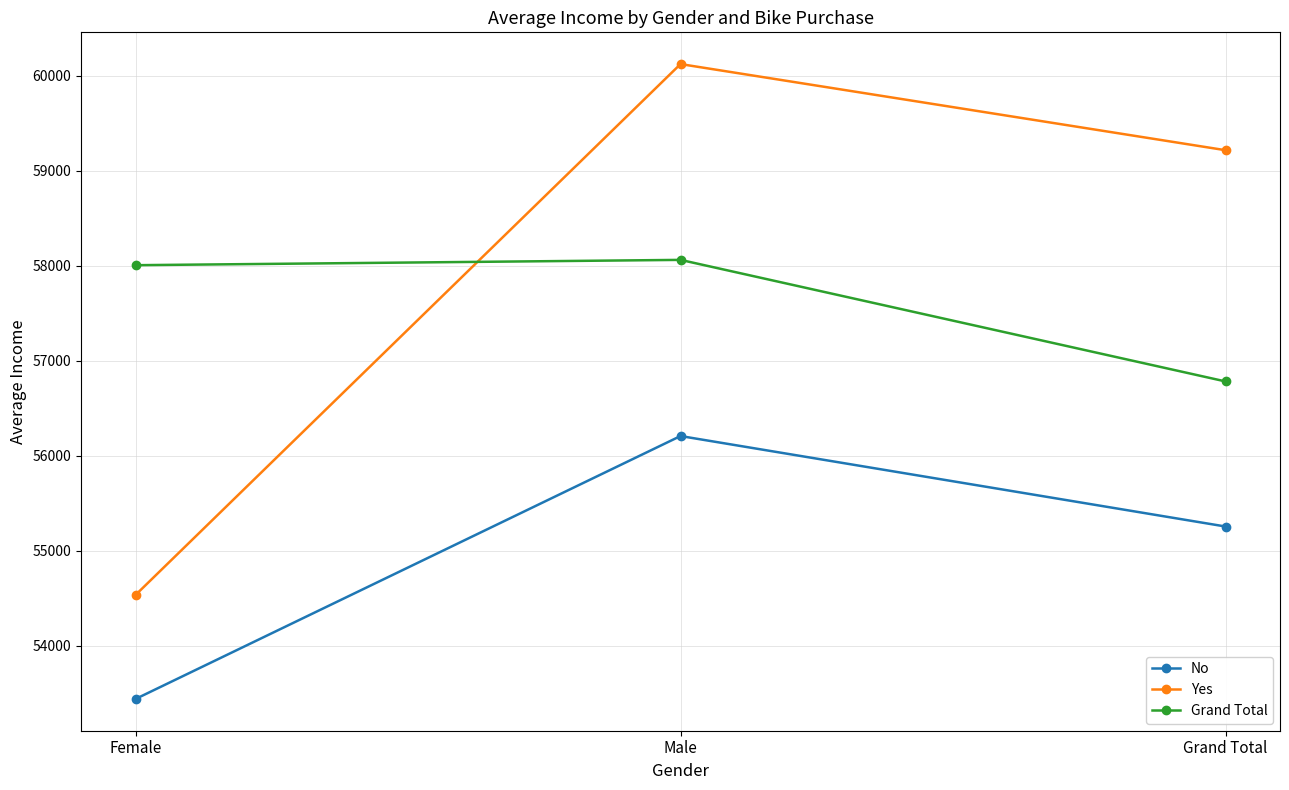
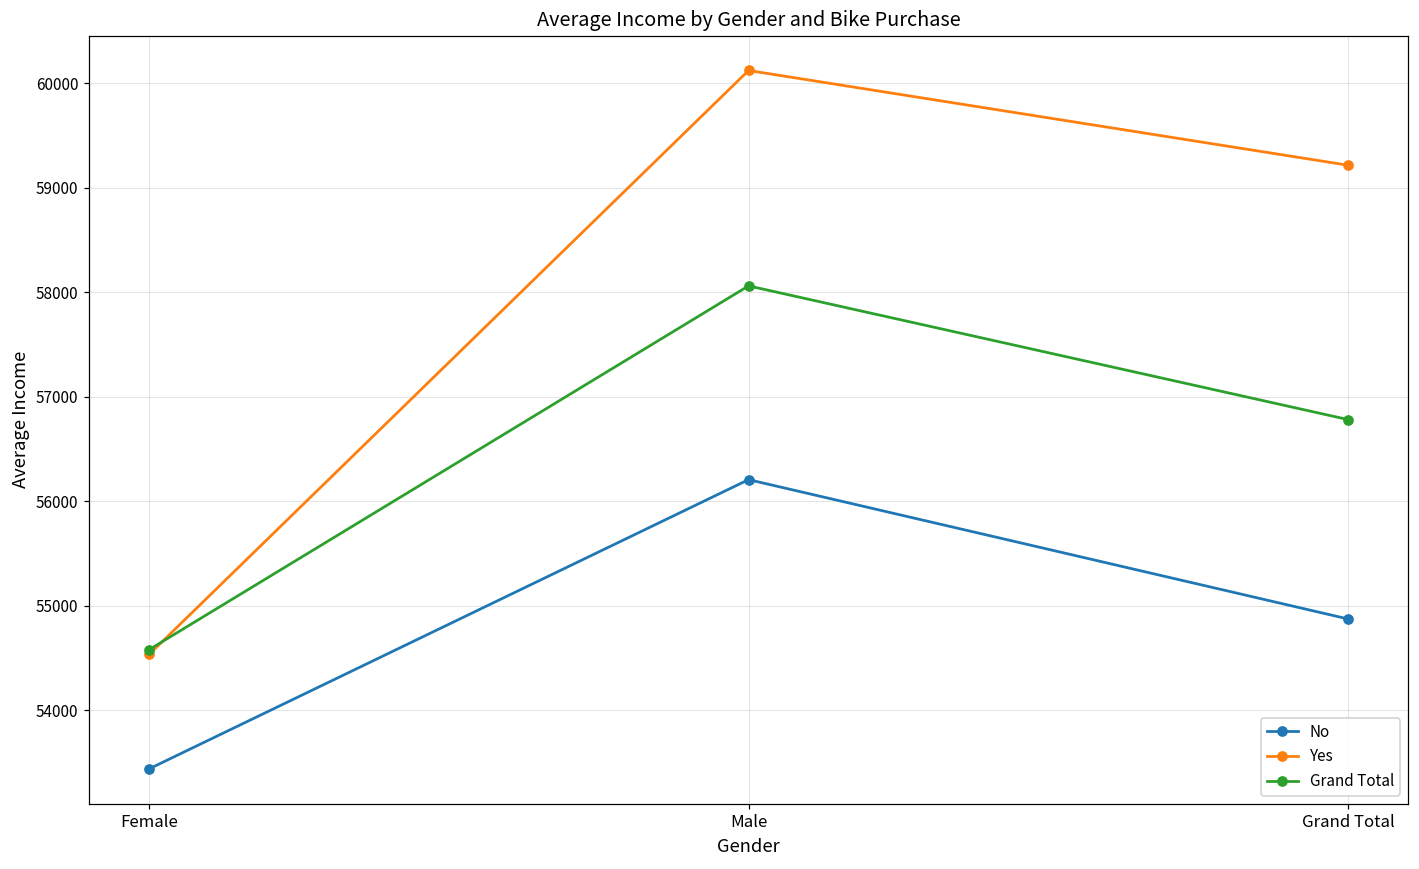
  {
    "No": {
      "Female": 53400,
      "Male": 56200,
-     "Grand Total": 55300
+     "Grand Total": 54900
    },
    "Yes": {
      "Female": 54500,
      "Male": 60100,
      "Grand Total": 59200
    },
    "Grand Total": {
-     "Female": 58000,
+     "Female": 54600,
      "Male": 58100,
      "Grand Total": 56800
    }
  }
